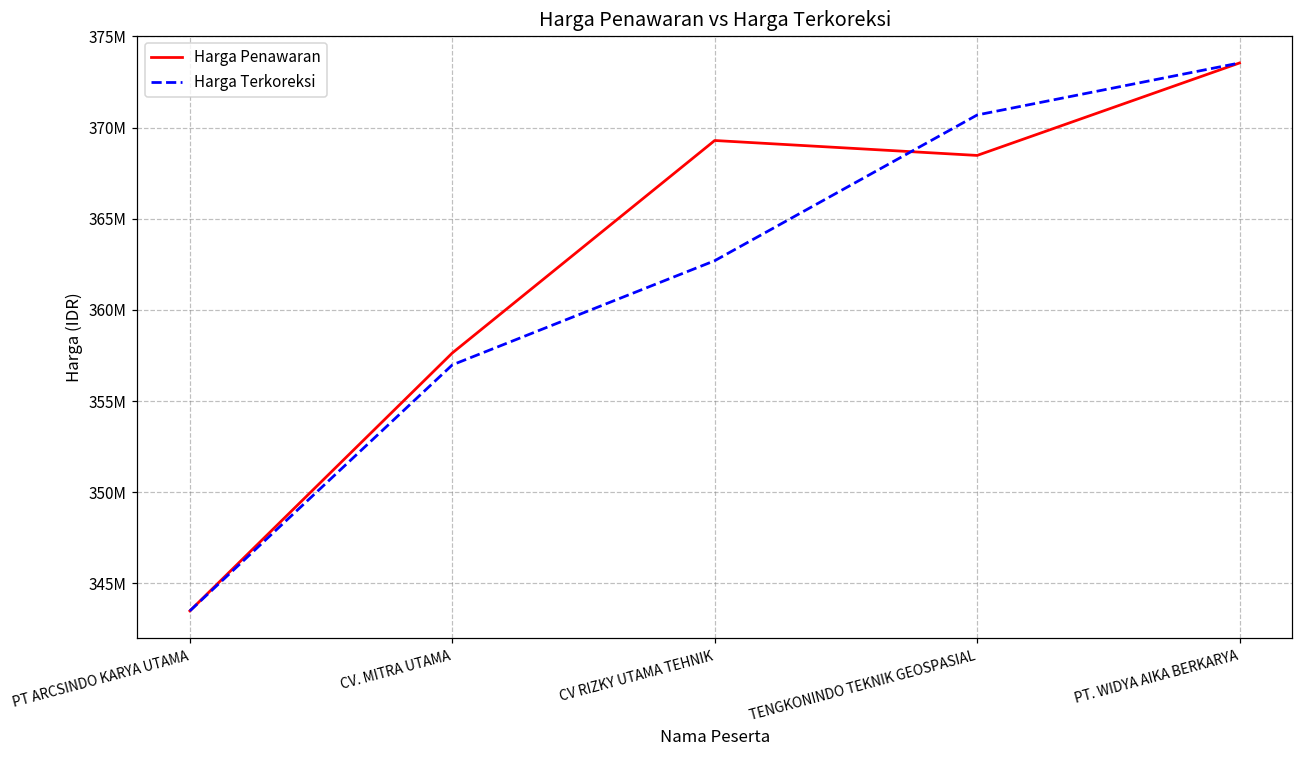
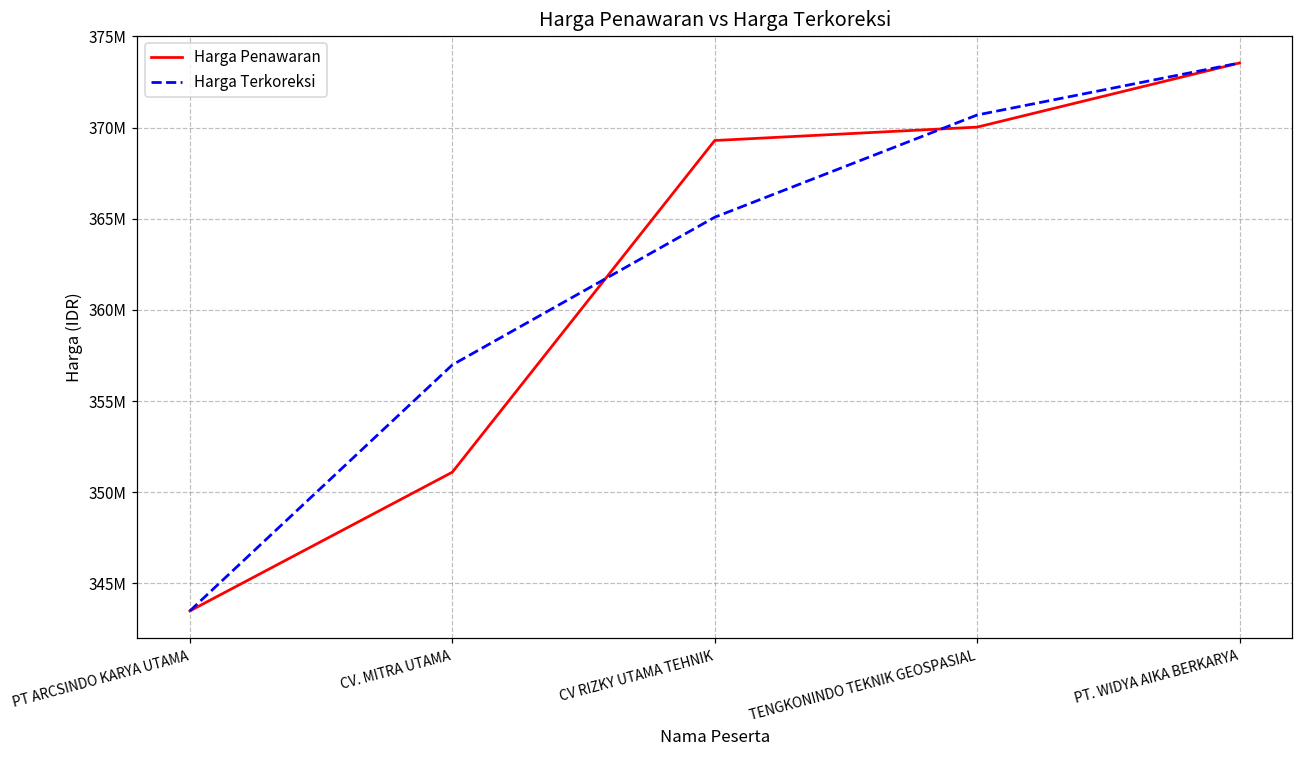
  {
    "Harga Penawaran": {
-     "CV. MITRA UTAMA": 357600000,
+     "CV. MITRA UTAMA": 351100000,
      "CV RIZKY UTAMA TEHNIK": 369300000,
-     "TENGKONINDO TEKNIK GEOSPASIAL": 368500000
+     "TENGKONINDO TEKNIK GEOSPASIAL": 370000000
    },
    "Harga Terkoreksi": {
      "CV. MITRA UTAMA": 357000000,
-     "CV RIZKY UTAMA TEHNIK": 362700000,
+     "CV RIZKY UTAMA TEHNIK": 365100000,
      "TENGKONINDO TEKNIK GEOSPASIAL": 370700000
    }
  }
